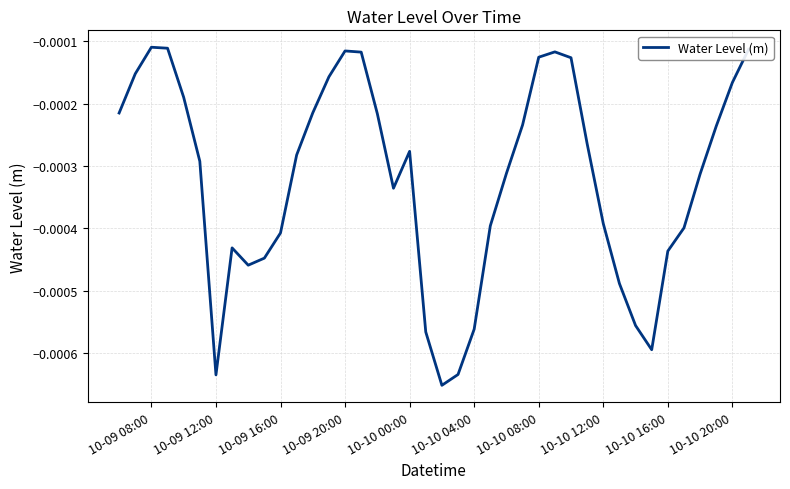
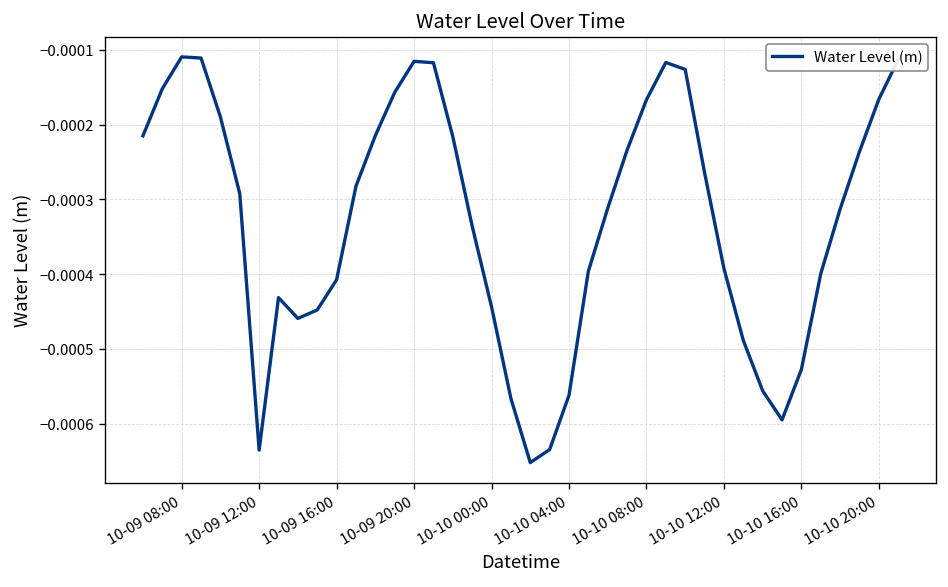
  {
    "10-09 08:00": -0.00011,
    "10-09 12:00": -0.00064,
    "10-09 16:00": -0.00041,
    "10-09 20:00": -0.00012,
-   "10-10 00:00": -0.00028,
+   "10-10 00:00": -0.00044,
    "10-10 04:00": -0.00056,
-   "10-10 08:00": -0.00013,
+   "10-10 08:00": -0.00017,
    "10-10 12:00": -0.00039,
-   "10-10 16:00": -0.00044,
+   "10-10 16:00": -0.00053,
    "10-10 20:00": -0.00017
  }
